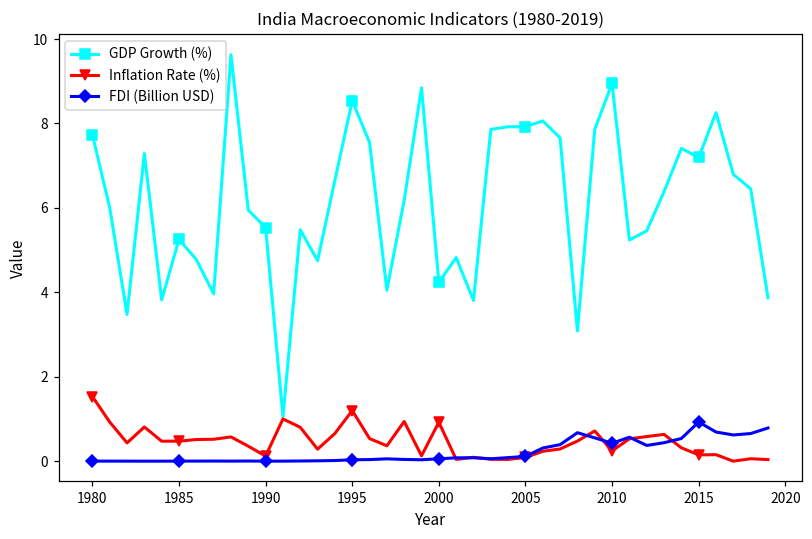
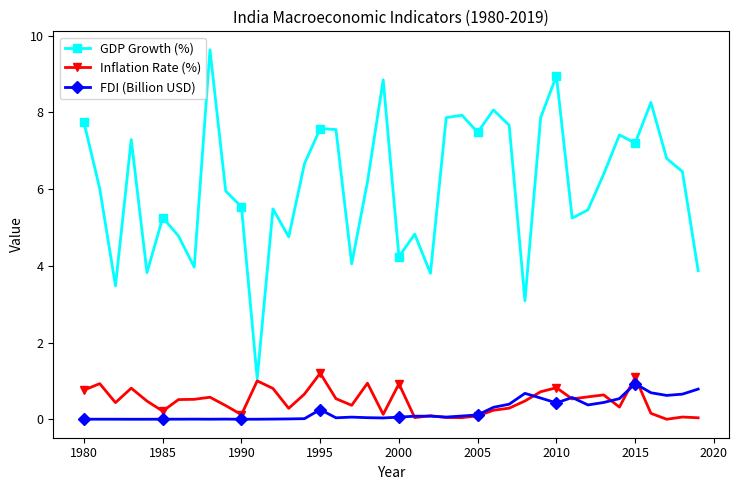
  {
    "GDP Growth (%)": {
      "1980": 7.7,
      "1985": 5.3,
      "1990": 5.5,
-     "1995": 8.5,
+     "1995": 7.6,
      "2000": 4.2,
-     "2005": 7.9,
+     "2005": 7.5,
      "2010": 8.9,
      "2015": 7.2
    },
    "Inflation Rate (%)": {
-     "1980": 1.5,
-     "1985": 0.5,
+     "1980": 0.8,
+     "1985": 0.2,
      "1990": 0.1,
      "1995": 1.2,
      "2000": 0.9,
-     "2010": 0.2,
-     "2015": 0.1
+     "2010": 0.8,
+     "2015": 1.1
    },
    "FDI (Billion USD)": {
      "1980": 0.0,
      "1985": 0.0,
      "1990": 0.0,
-     "1995": 0.0,
+     "1995": 0.3,
      "2000": 0.1,
      "2010": 0.4,
      "2015": 0.9
    }
  }
